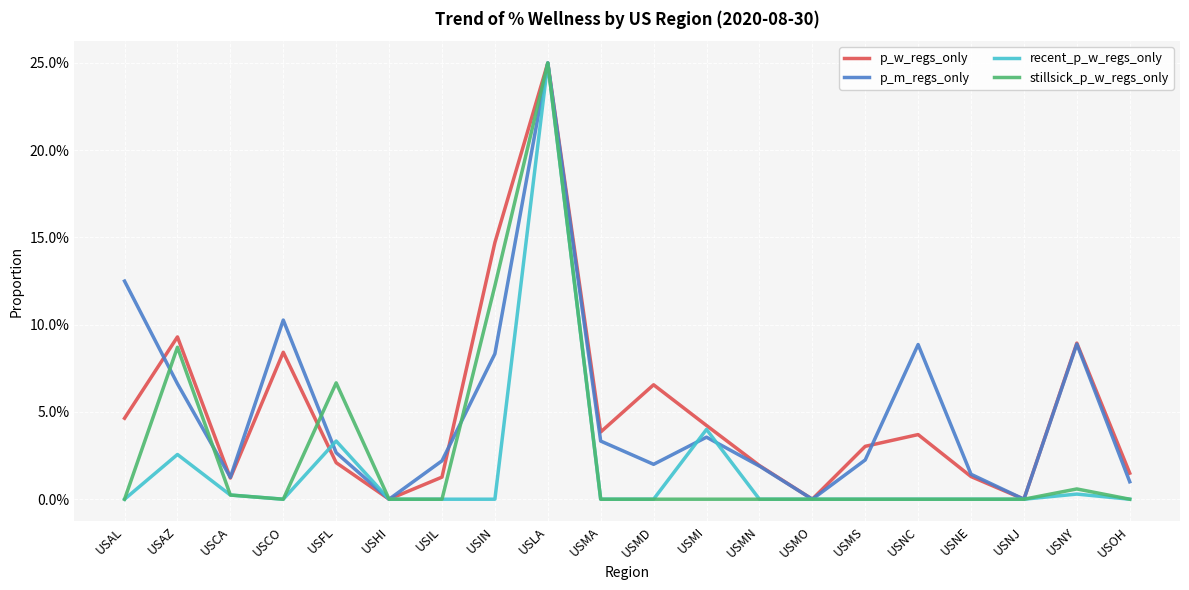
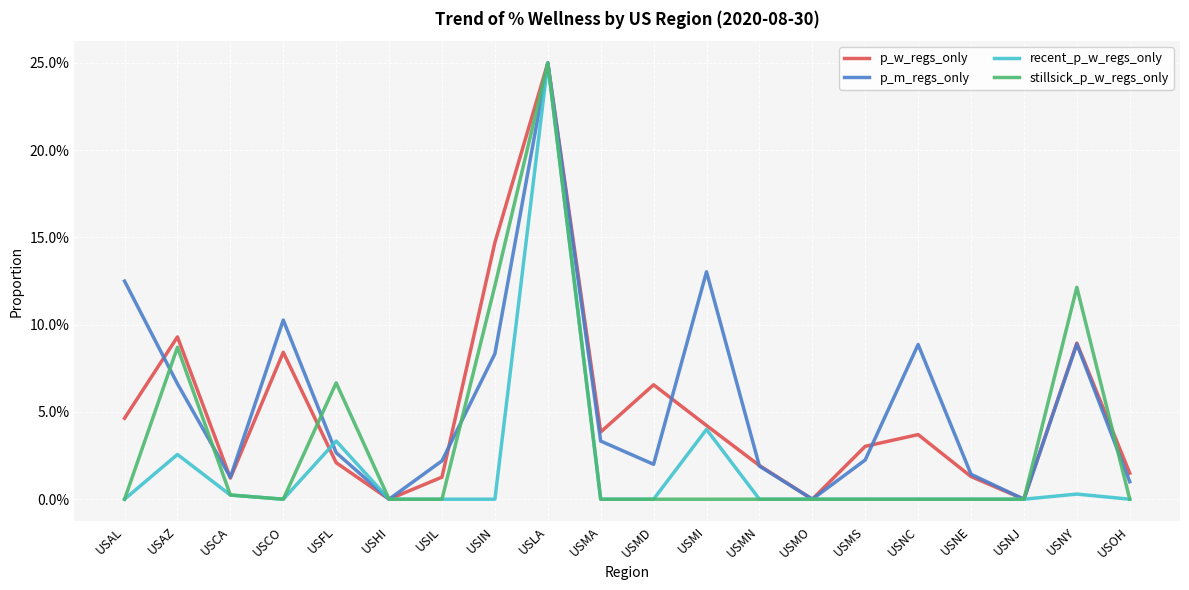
  {
    "p_w_regs_only": {
      "USAL": "4.6%",
      "USAZ": "9.3%",
      "USCO": "8.4%",
      "USFL": "2.1%",
      "USIL": "1.3%",
      "USIN": "14.7%",
      "USMA": "3.9%",
      "USMD": "6.6%",
      "USMI": "4.2%",
      "USMS": "3.0%",
      "USNC": "3.7%",
      "USOH": "1.5%"
    },
    "p_m_regs_only": {
      "USAL": "12.5%",
      "USAZ": "6.6%",
      "USCO": "10.3%",
      "USFL": "2.7%",
      "USIL": "2.2%",
      "USIN": "8.3%",
      "USMA": "3.3%",
      "USMD": "2.0%",
-     "USMI": "3.6%",
+     "USMI": "13.0%",
      "USMS": "2.3%",
      "USNC": "8.9%",
      "USOH": "1.0%"
    },
    "recent_p_w_regs_only": {
      "USAZ": "2.6%",
      "USFL": "3.3%",
      "USIN": "0.0%",
      "USMI": "4.0%",
      "USNY": "0.3%"
    },
    "stillsick_p_w_regs_only": {
      "USAZ": "8.7%",
      "USFL": "6.7%",
      "USIN": "12.2%",
      "USMI": "0.0%",
-     "USNY": "0.6%"
+     "USNY": "12.1%"
    }
  }
